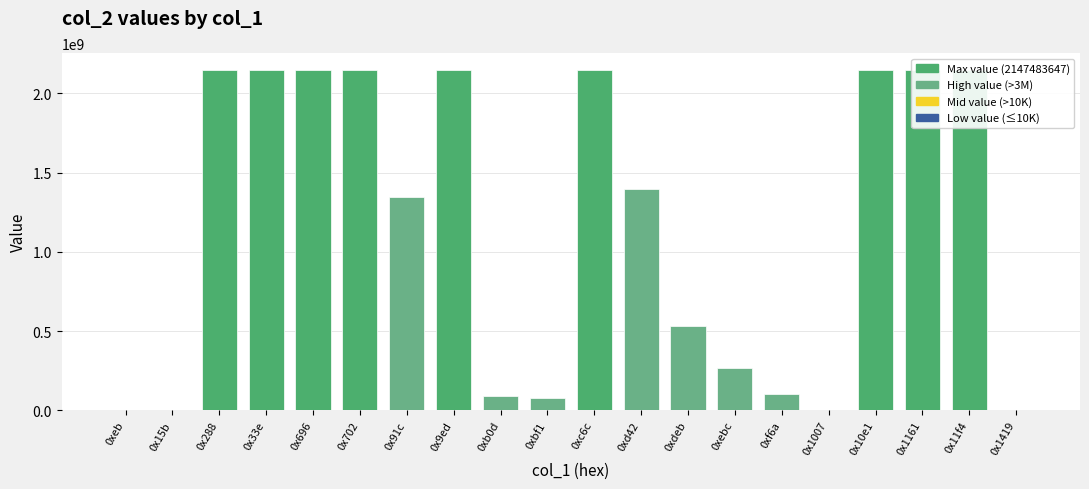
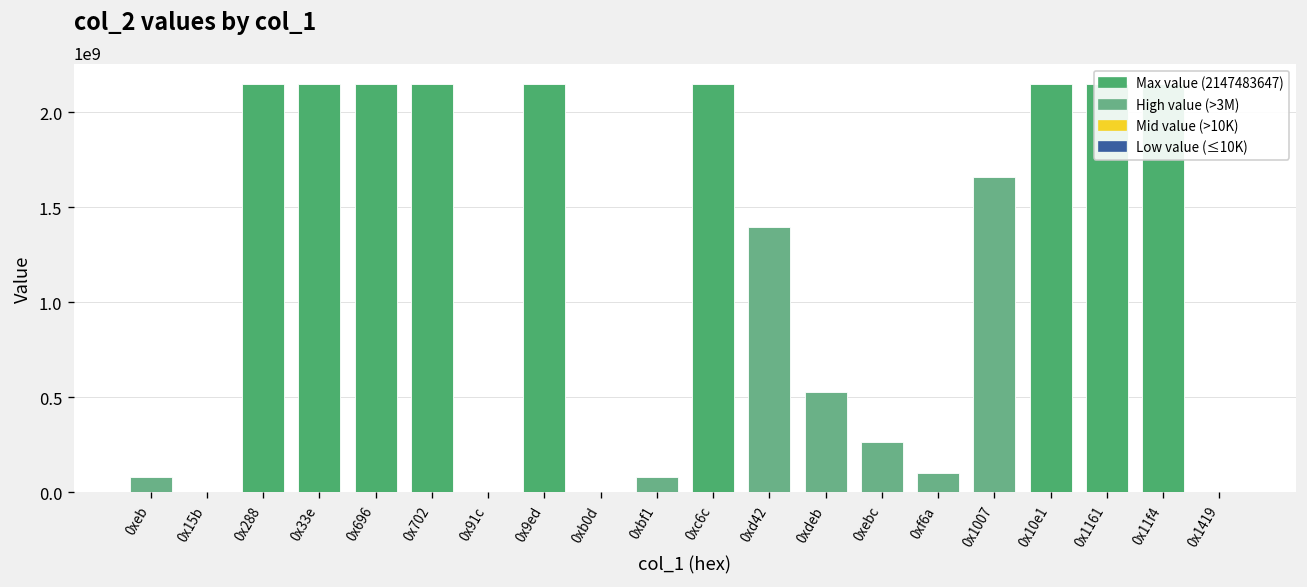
  {
-   "0xeb": 0,
+   "0xeb": 80000000,
    "0x288": 2150000000,
    "0x33e": 2150000000,
    "0x696": 2150000000,
    "0x702": 2150000000,
-   "0x91c": 1350000000,
+   "0x91c": 0,
    "0x9ed": 2150000000,
-   "0xb0d": 90000000,
+   "0xb0d": 0,
    "0xbf1": 80000000,
    "0xc6c": 2150000000,
    "0xd42": 1400000000,
    "0xdeb": 530000000,
    "0xebc": 260000000,
    "0xf6a": 100000000,
-   "0x1007": 0,
+   "0x1007": 1660000000,
    "0x10e1": 2150000000
  }
